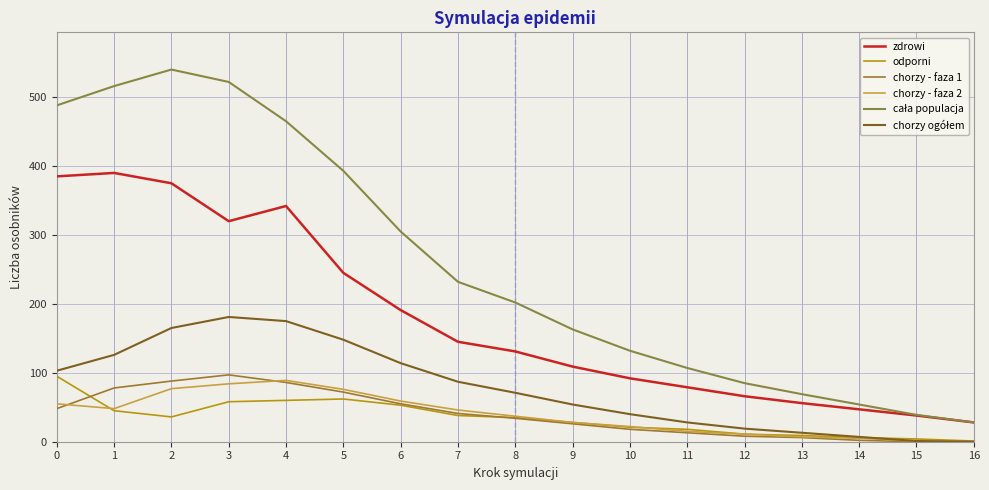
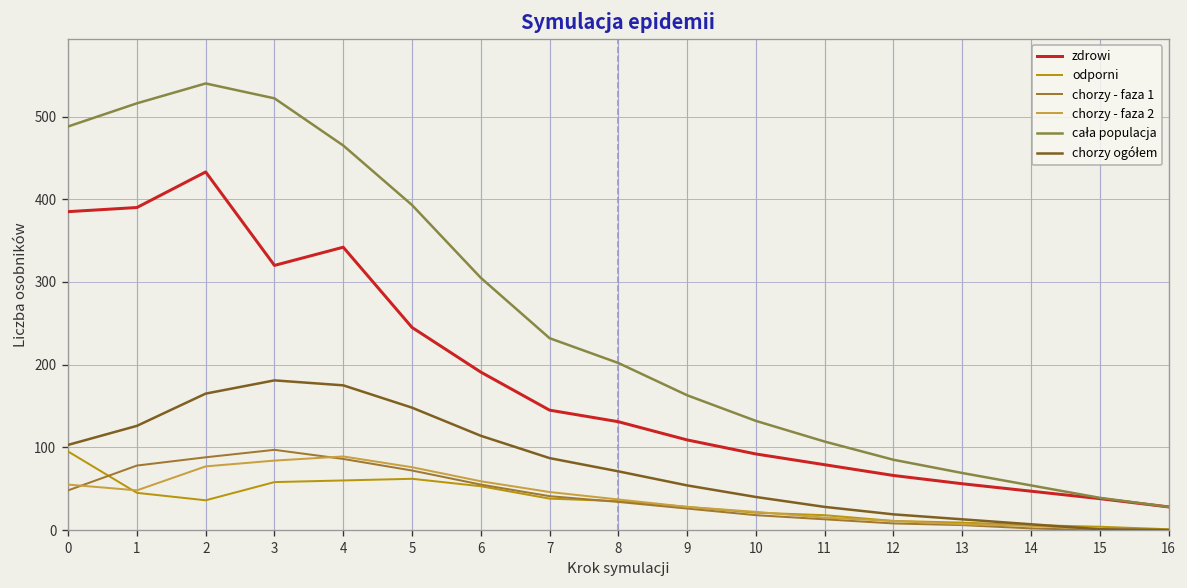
  {
    "zdrowi": {
      "0": 390,
      "1": 390,
-     "2": 380,
+     "2": 430,
      "3": 320,
      "4": 340,
      "5": 250,
      "6": 190,
      "7": 150,
      "8": 130,
      "9": 110,
      "10": 90,
      "11": 80,
      "12": 70,
      "13": 60,
      "14": 50
    }
  }
